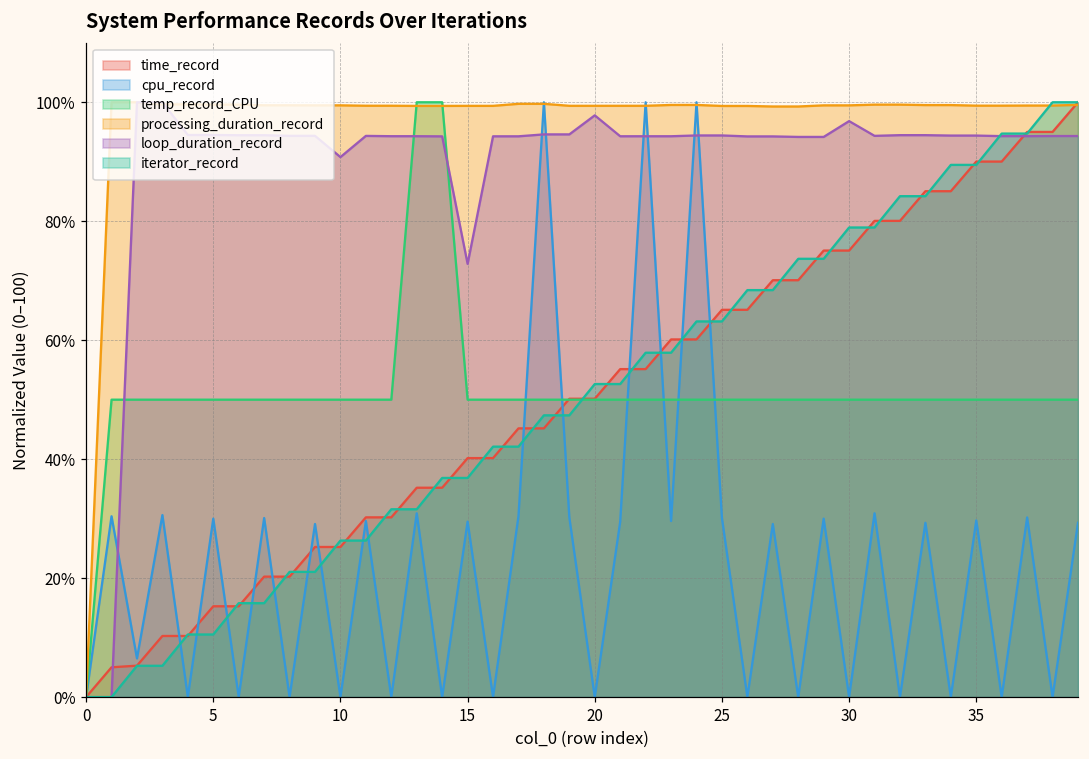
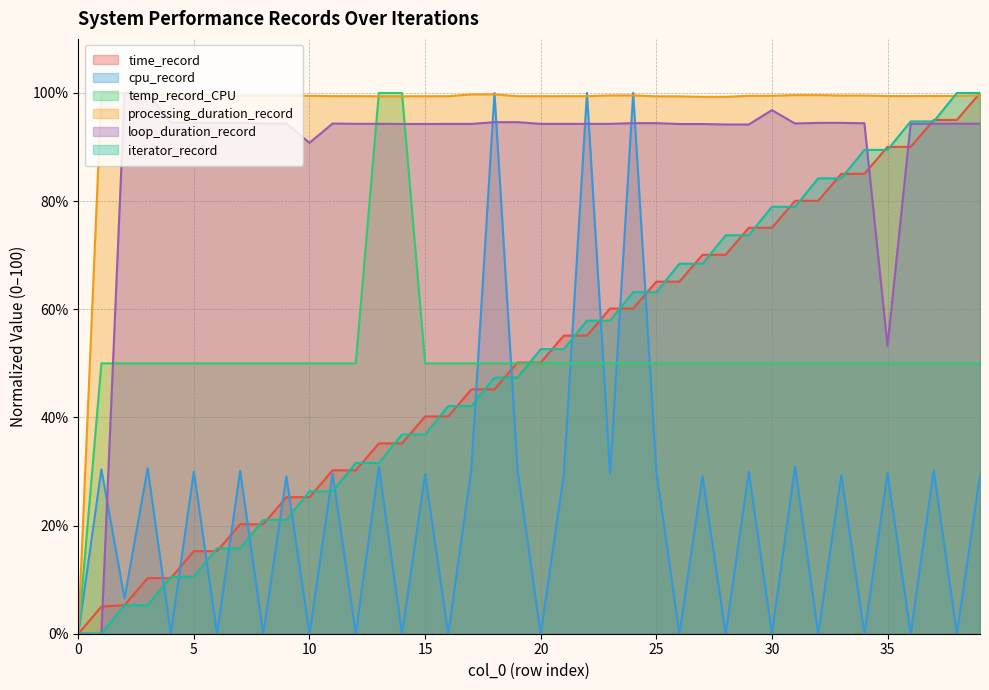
  {
    "loop_duration_record": {
      "10": "91%",
-     "15": "73%",
-     "20": "98%",
+     "15": "94%",
+     "20": "94%",
      "25": "94%",
      "30": "97%",
-     "35": "94%"
+     "35": "53%"
    }
  }
